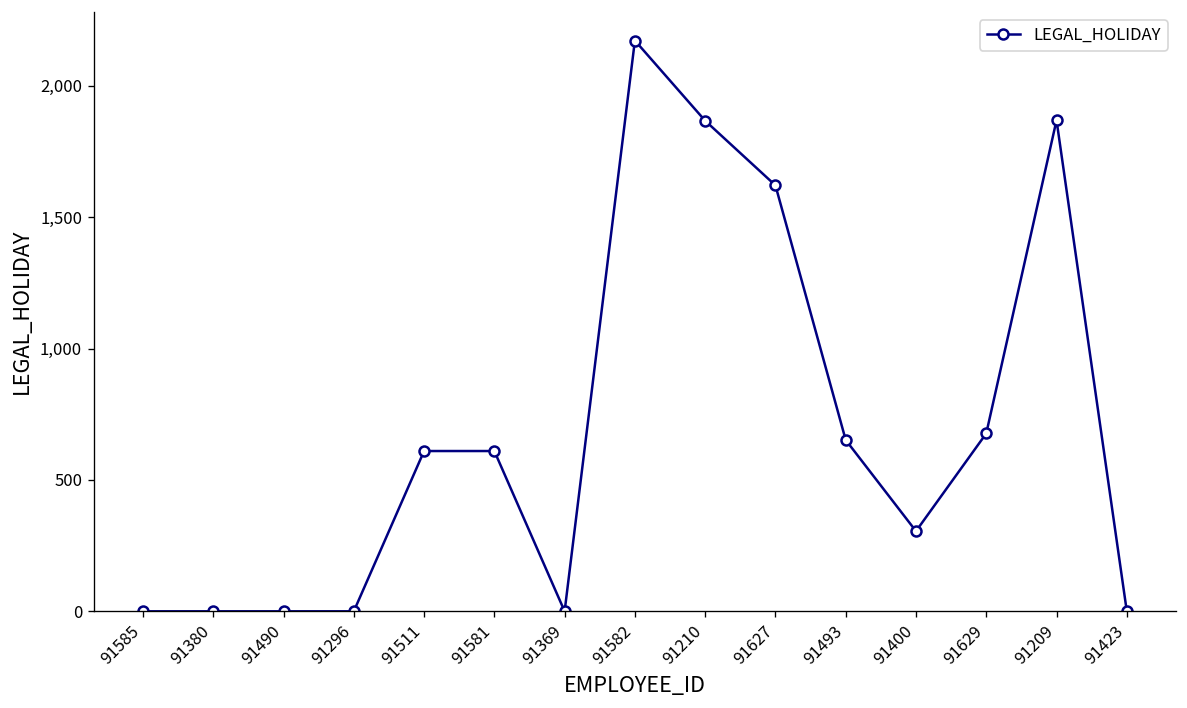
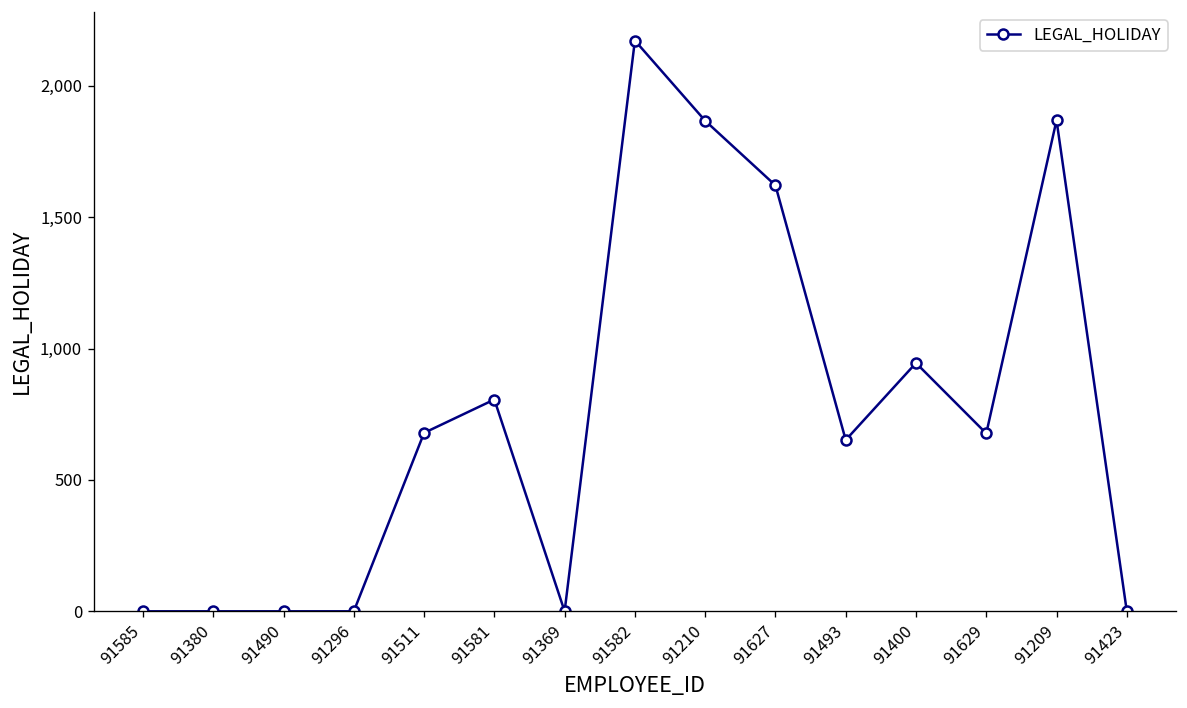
  {
    "91585": "0",
    "91380": "0",
    "91490": "0",
    "91296": "0",
-   "91511": "610",
-   "91581": "610",
+   "91511": "680",
+   "91581": "810",
    "91369": "0",
    "91582": "2,170",
    "91210": "1,870",
    "91627": "1,620",
    "91493": "650",
-   "91400": "310",
+   "91400": "950",
    "91629": "680",
    "91209": "1,870",
    "91423": "0"
  }
